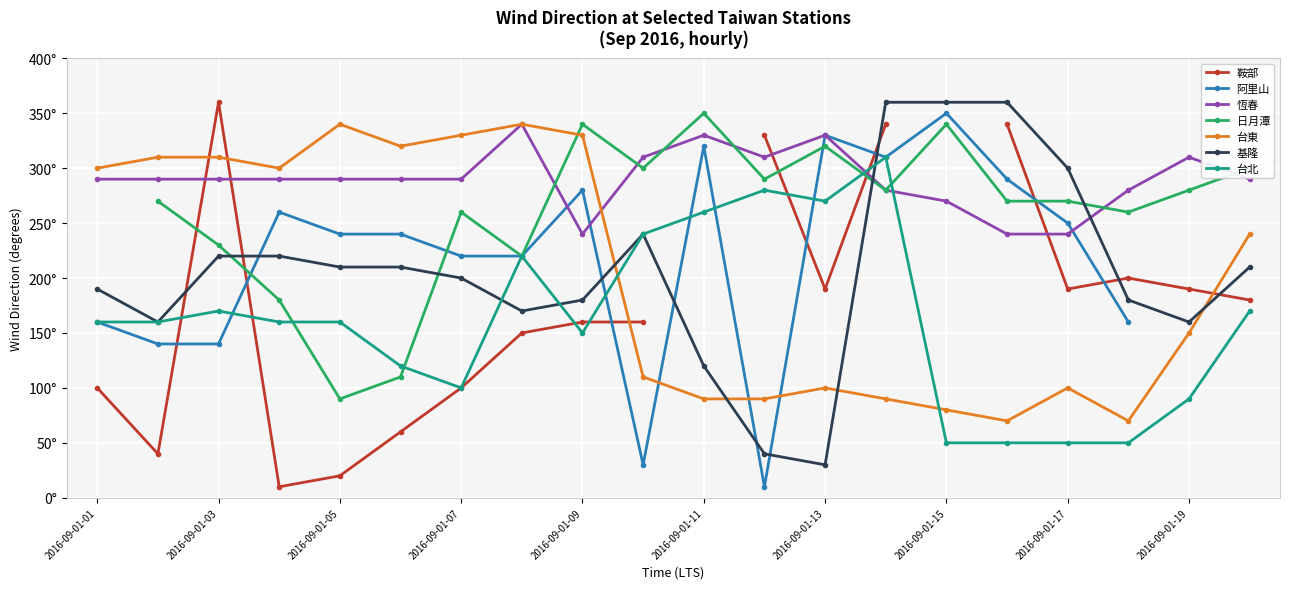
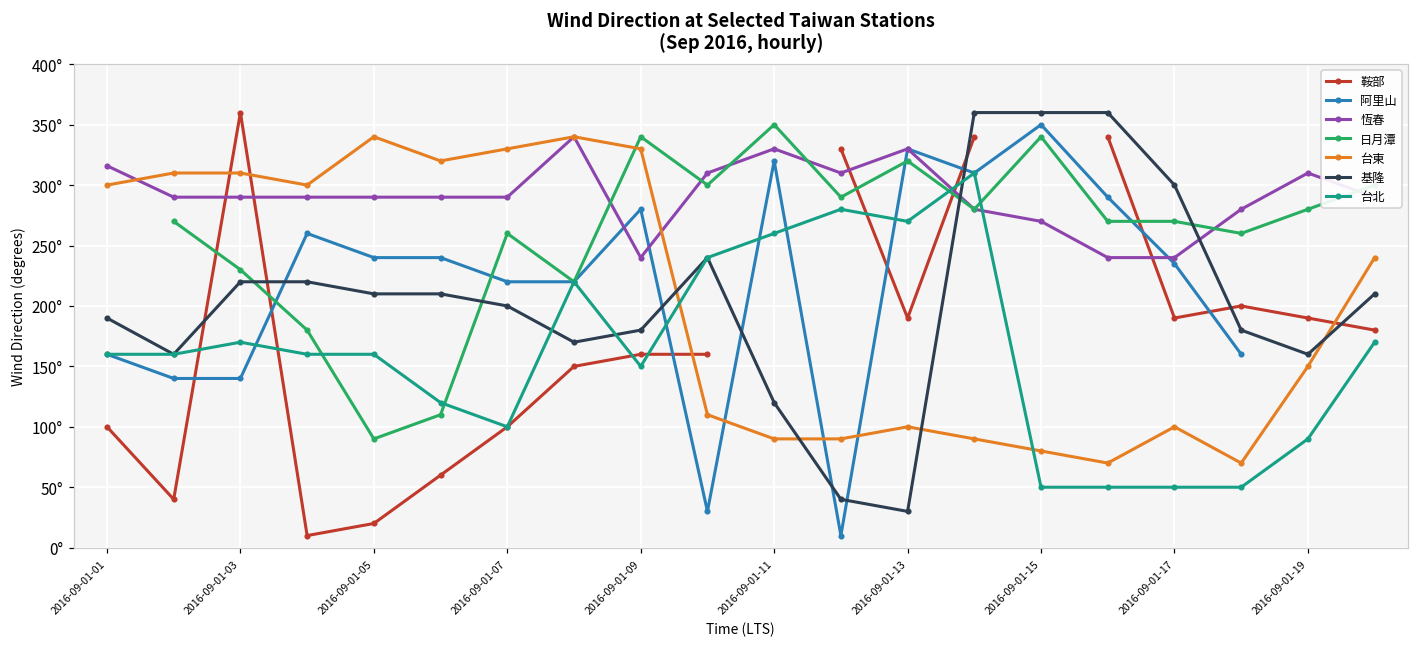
  {
    "鞍部": {
      "2016-09-01-01": "100°",
      "2016-09-01-03": "360°",
      "2016-09-01-05": "20°",
      "2016-09-01-09": "160°",
      "2016-09-01-13": "190°",
      "2016-09-01-17": "190°",
      "2016-09-01-19": "190°"
    },
    "阿里山": {
      "2016-09-01-03": "140°",
      "2016-09-01-05": "240°",
      "2016-09-01-07": "220°",
      "2016-09-01-09": "280°",
      "2016-09-01-11": "320°",
      "2016-09-01-15": "350°",
-     "2016-09-01-17": "250°"
+     "2016-09-01-17": "235°"
    },
    "恆春": {
-     "2016-09-01-01": "290°",
+     "2016-09-01-01": "316°",
      "2016-09-01-03": "290°",
      "2016-09-01-05": "290°",
      "2016-09-01-07": "290°",
      "2016-09-01-09": "240°",
      "2016-09-01-11": "330°",
      "2016-09-01-15": "270°",
      "2016-09-01-17": "240°",
      "2016-09-01-19": "310°"
    },
    "台東": {
      "2016-09-01-01": "300°",
      "2016-09-01-03": "310°",
      "2016-09-01-05": "340°",
      "2016-09-01-07": "330°",
      "2016-09-01-09": "330°",
      "2016-09-01-11": "90°",
      "2016-09-01-13": "100°",
      "2016-09-01-15": "80°",
      "2016-09-01-17": "100°",
      "2016-09-01-19": "150°"
    },
    "基隆": {
      "2016-09-01-01": "190°",
      "2016-09-01-03": "220°",
      "2016-09-01-05": "210°",
      "2016-09-01-07": "200°",
      "2016-09-01-09": "180°",
      "2016-09-01-11": "120°",
      "2016-09-01-13": "30°",
      "2016-09-01-15": "360°",
      "2016-09-01-17": "300°",
      "2016-09-01-19": "160°"
    }
  }
